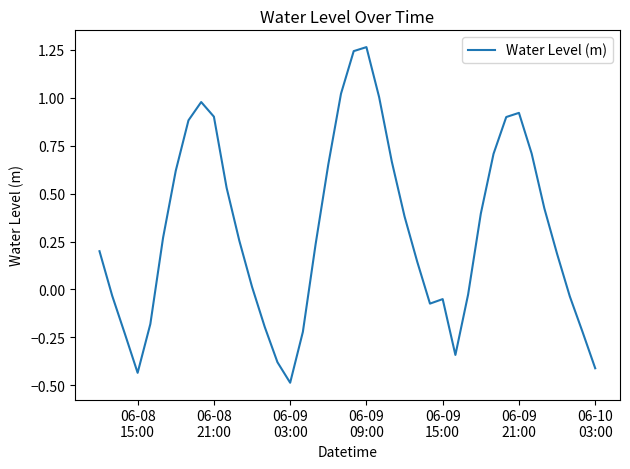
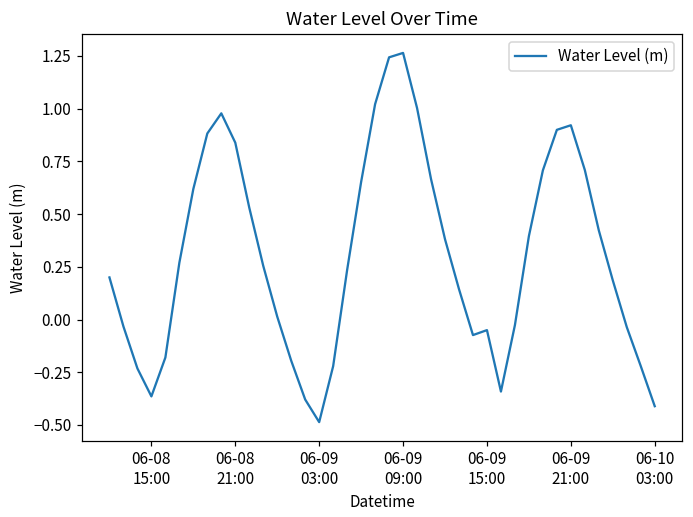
  {
-   "06-08 15:00": -0.43,
-   "06-08 21:00": 0.90,
+   "06-08 15:00": -0.36,
+   "06-08 21:00": 0.84,
    "06-09 03:00": -0.49,
    "06-09 09:00": 1.26,
    "06-09 15:00": -0.05,
    "06-09 21:00": 0.92,
    "06-10 03:00": -0.41
  }
